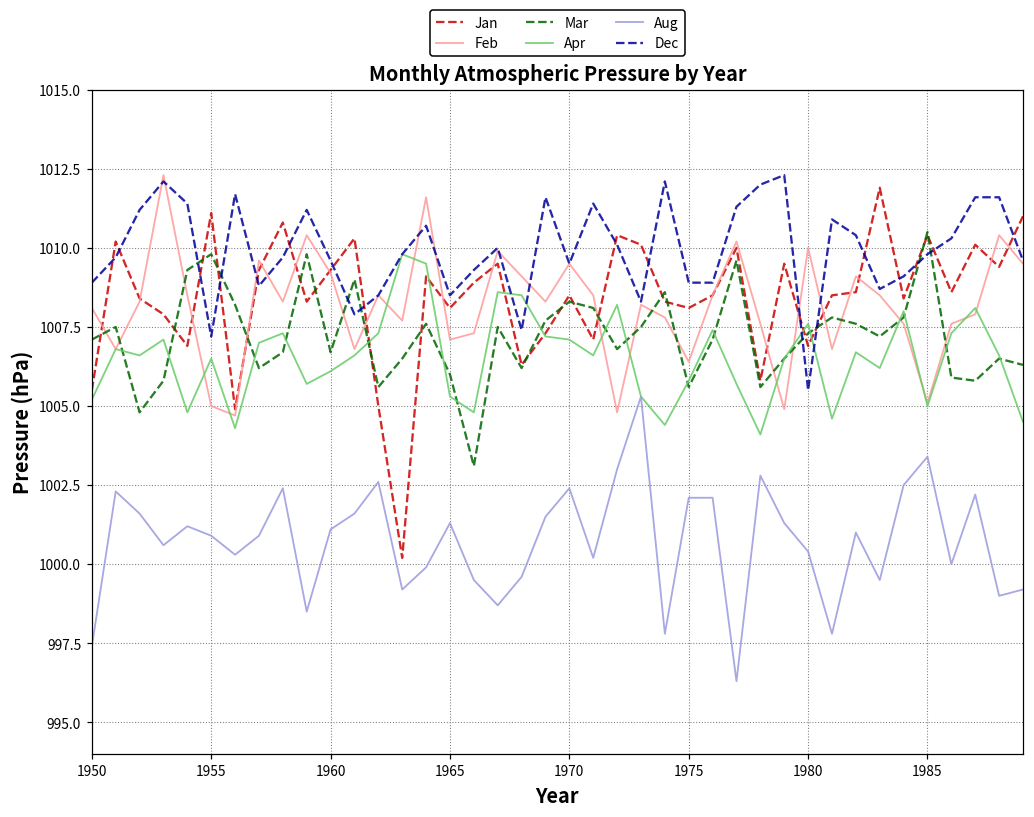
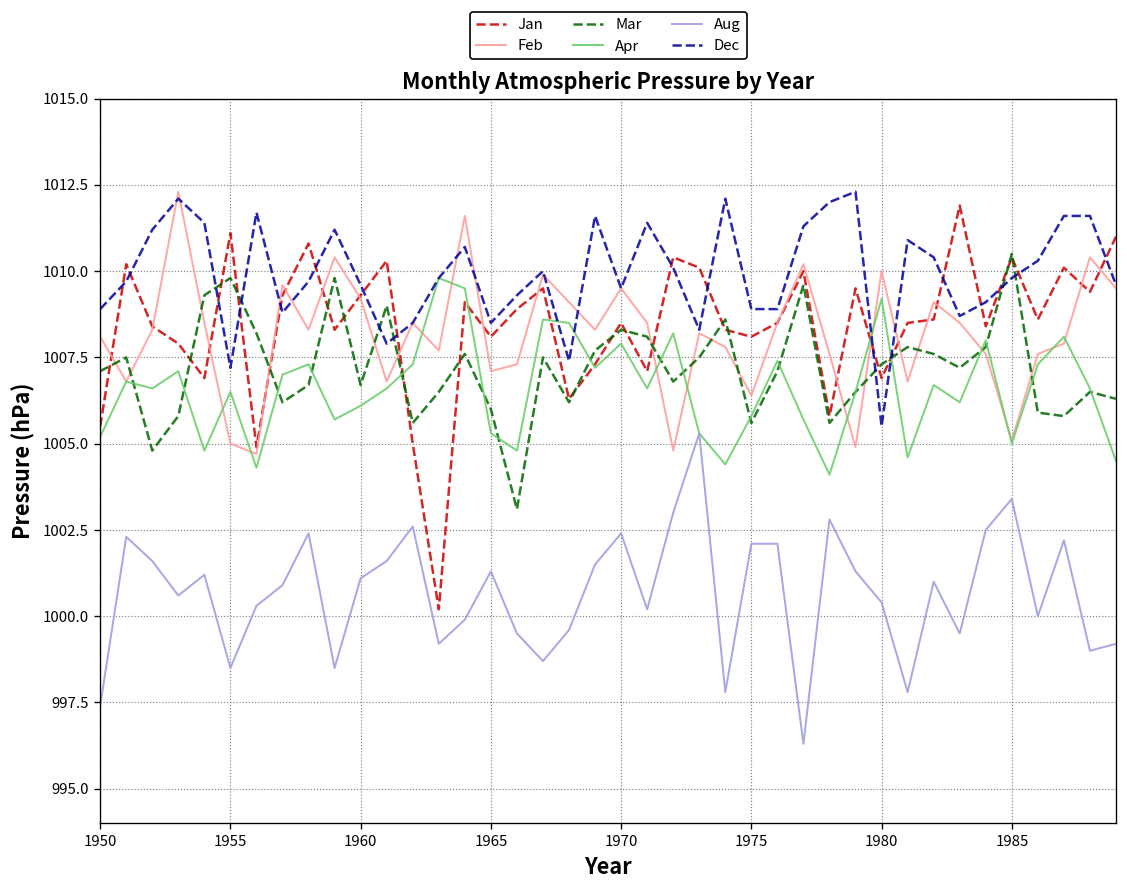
  {
    "Jan": {
      "1950": 1005.5,
      "1955": 1011.1,
      "1960": 1009.3,
      "1965": 1008.1,
      "1970": 1008.5,
      "1975": 1008.1,
      "1980": 1006.9,
      "1985": 1010.4
    },
    "Feb": {
      "1950": 1008.1,
      "1955": 1005.0,
      "1960": 1009.2,
      "1965": 1007.1,
      "1975": 1006.4,
      "1980": 1010.0,
      "1985": 1005.1
    },
    "Mar": {
      "1950": 1007.1,
      "1955": 1009.8,
      "1960": 1006.7,
      "1965": 1006.0,
      "1970": 1008.3,
      "1975": 1005.6,
      "1980": 1007.3,
      "1985": 1010.5
    },
    "Apr": {
      "1950": 1005.2,
      "1955": 1006.5,
      "1960": 1006.1,
      "1965": 1005.3,
-     "1970": 1007.1,
+     "1970": 1007.9,
      "1975": 1005.8,
-     "1980": 1007.6,
+     "1980": 1009.2,
      "1985": 1005.0
    },
    "Aug": {
      "1950": 997.4,
-     "1955": 1000.9,
+     "1955": 998.5,
      "1960": 1001.1,
      "1965": 1001.3,
      "1970": 1002.4,
      "1975": 1002.1,
      "1980": 1000.4,
      "1985": 1003.4
    },
    "Dec": {
      "1950": 1008.9,
      "1955": 1007.2,
      "1960": 1009.6,
      "1965": 1008.5,
      "1975": 1008.9,
      "1980": 1005.5,
      "1985": 1009.8
    }
  }
